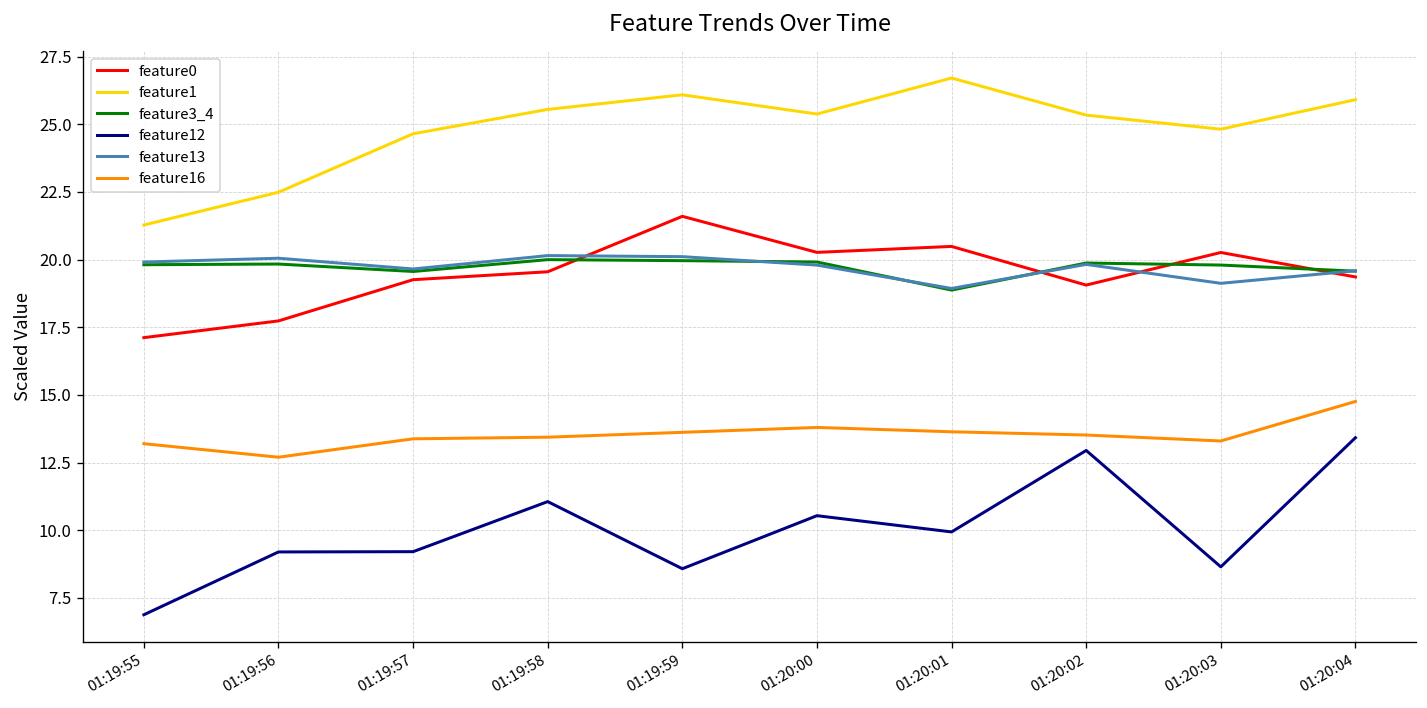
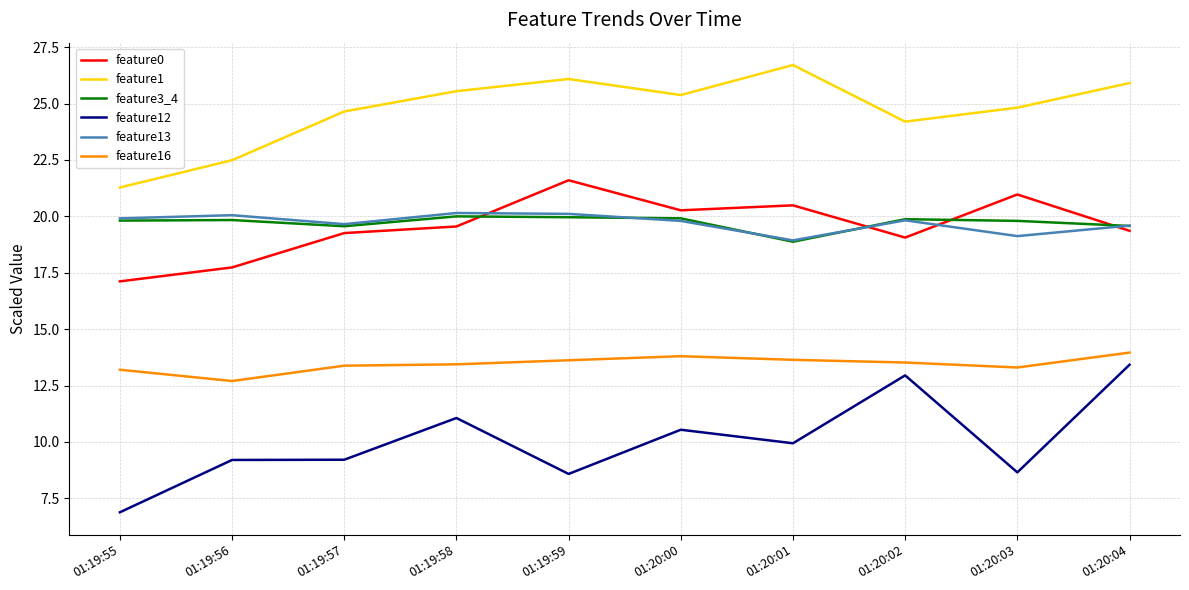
  {
    "feature0": {
      "01:19:55": 17.1,
      "01:19:56": 17.7,
      "01:19:57": 19.3,
      "01:19:58": 19.6,
      "01:19:59": 21.6,
      "01:20:00": 20.3,
      "01:20:01": 20.5,
      "01:20:02": 19.1,
-     "01:20:03": 20.3,
+     "01:20:03": 21.0,
      "01:20:04": 19.4
    },
    "feature1": {
      "01:19:55": 21.3,
      "01:19:56": 22.5,
      "01:19:57": 24.7,
      "01:19:58": 25.6,
      "01:19:59": 26.1,
      "01:20:00": 25.4,
      "01:20:01": 26.7,
-     "01:20:02": 25.3,
+     "01:20:02": 24.2,
      "01:20:03": 24.8,
      "01:20:04": 25.9
    },
    "feature3_4": {
      "01:19:56": 19.8,
      "01:19:58": 20.0,
      "01:19:59": 20.0,
      "01:20:00": 19.9,
      "01:20:03": 19.8
    },
    "feature12": {
      "01:19:55": 6.9,
      "01:19:56": 9.2,
      "01:19:57": 9.2,
      "01:19:58": 11.1,
      "01:19:59": 8.6,
      "01:20:00": 10.5,
      "01:20:01": 9.9,
      "01:20:02": 13.0,
      "01:20:03": 8.7,
      "01:20:04": 13.4
    },
    "feature13": {
      "01:19:56": 20.1,
      "01:19:58": 20.1,
      "01:19:59": 20.1,
      "01:20:00": 19.8,
      "01:20:03": 19.1
    },
    "feature16": {
      "01:19:55": 13.2,
      "01:19:56": 12.7,
      "01:19:57": 13.4,
      "01:19:58": 13.4,
      "01:19:59": 13.6,
      "01:20:00": 13.8,
      "01:20:01": 13.6,
      "01:20:02": 13.5,
      "01:20:03": 13.3,
-     "01:20:04": 14.8
+     "01:20:04": 14.0
    }
  }
